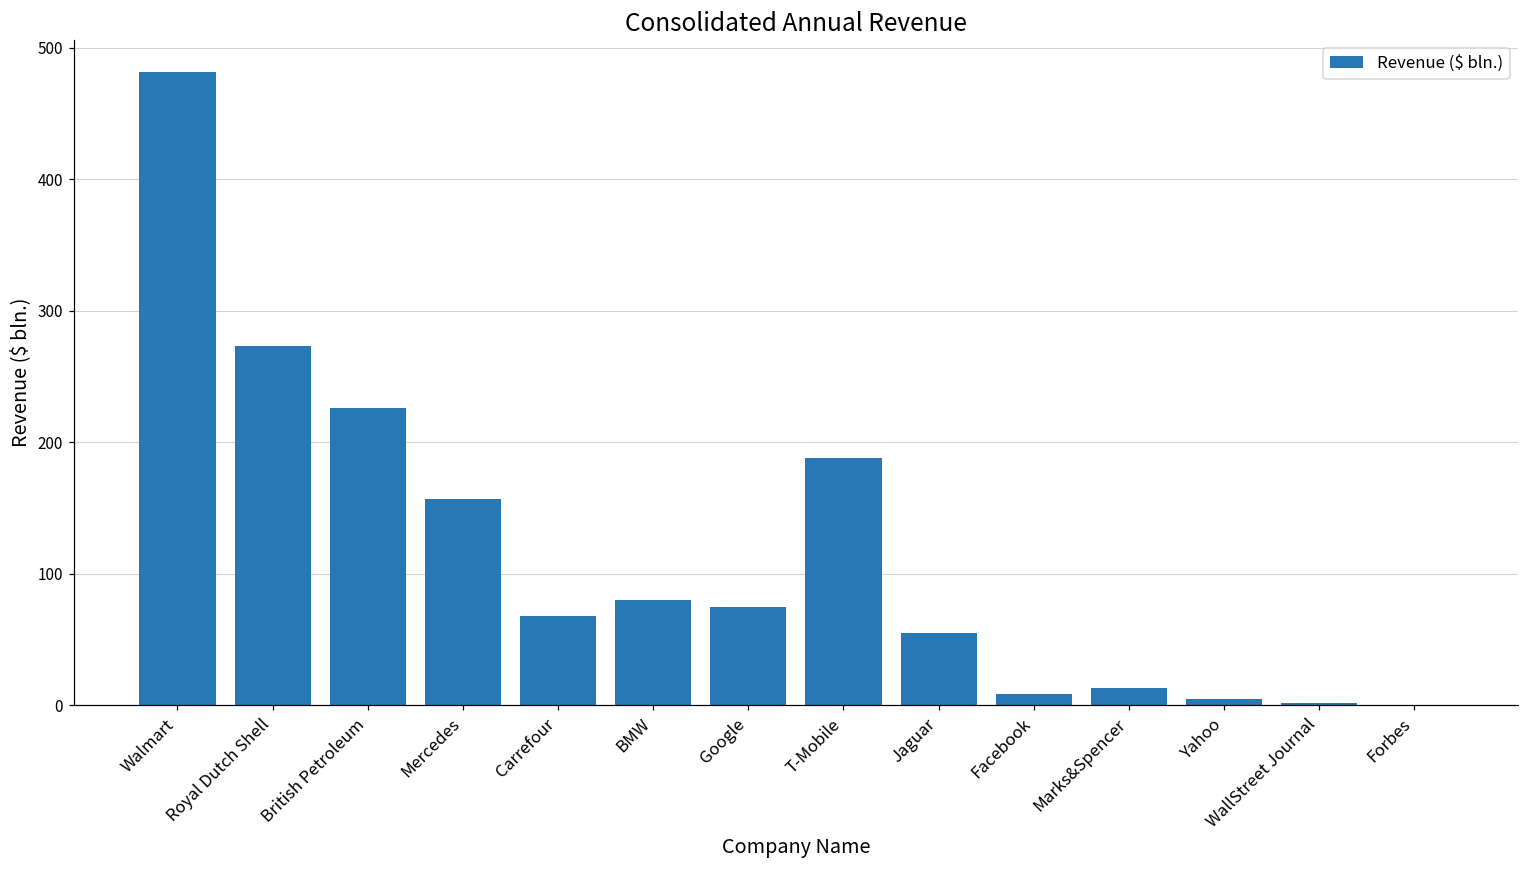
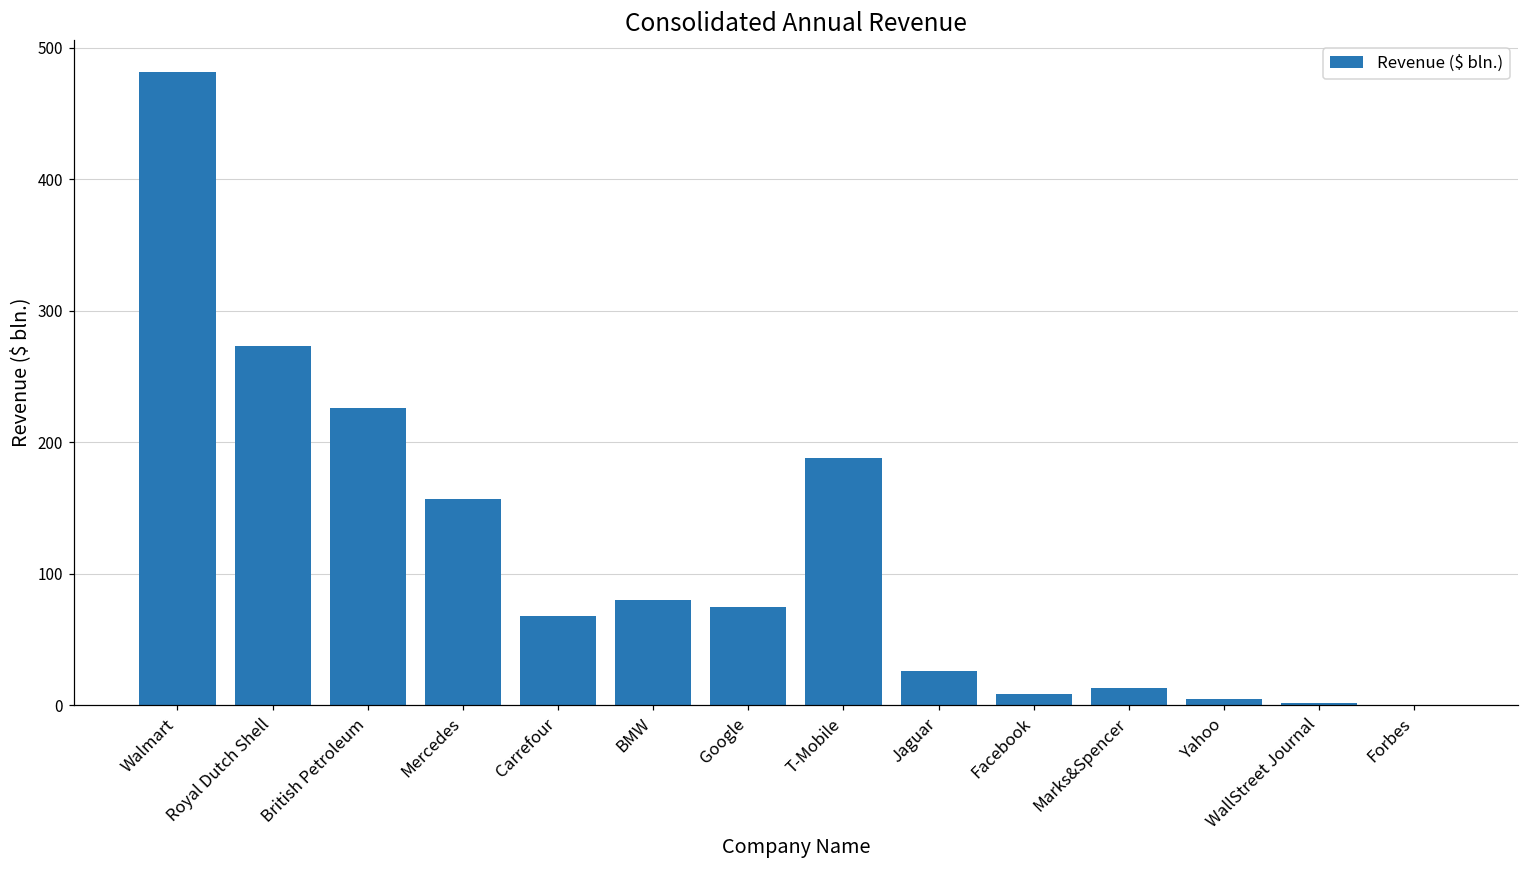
  {
    "Walmart": 482,
    "Royal Dutch Shell": 273,
    "British Petroleum": 226,
    "Mercedes": 157,
    "Carrefour": 68,
    "BMW": 80,
    "Google": 75,
    "T-Mobile": 188,
-   "Jaguar": 55,
+   "Jaguar": 26,
    "Facebook": 9,
    "Marks&Spencer": 13,
    "Yahoo": 5
  }
